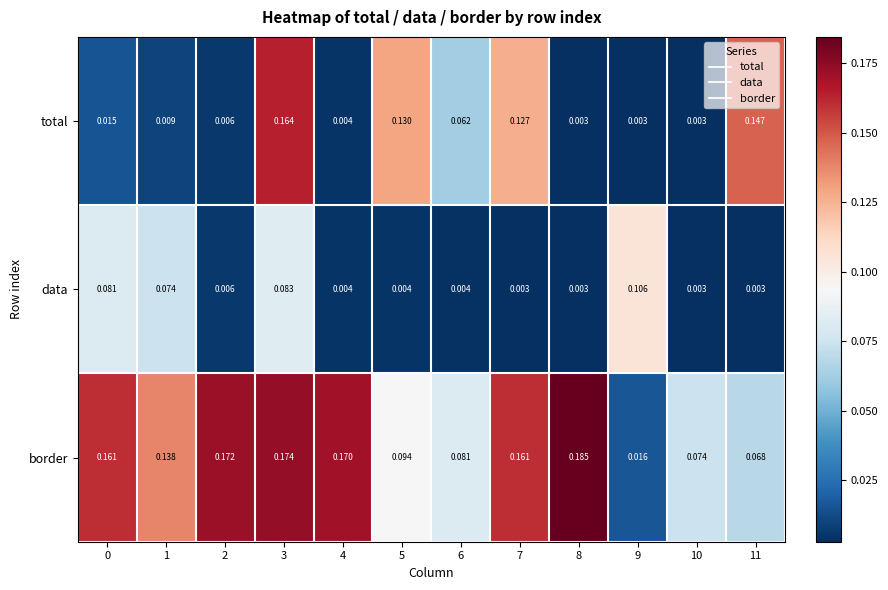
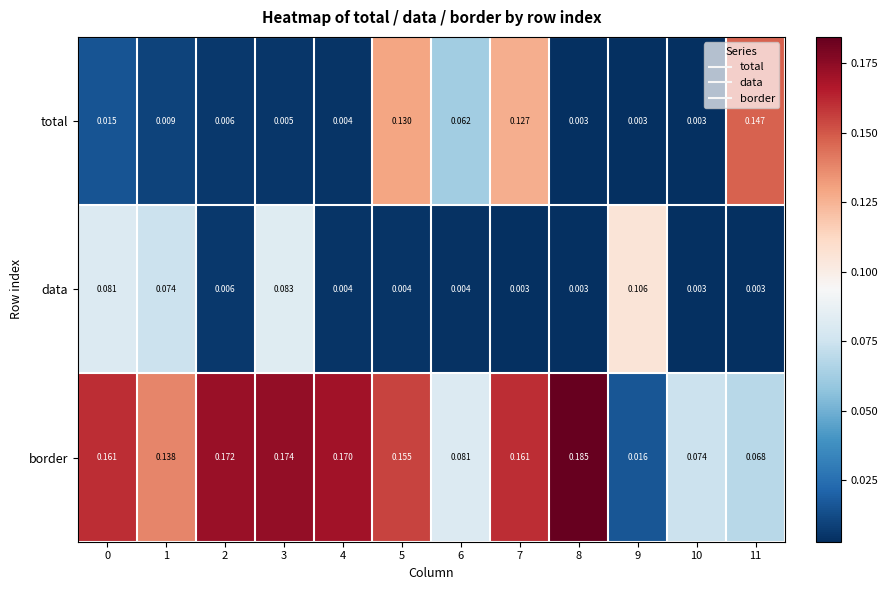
  {
    "total": {
      "0": 0.015,
      "1": 0.009,
      "2": 0.006,
-     "3": 0.164,
+     "3": 0.005,
      "4": 0.004,
      "5": 0.130,
      "6": 0.062,
      "7": 0.127,
      "8": 0.003,
      "9": 0.003,
      "10": 0.003,
      "11": 0.147
    },
    "data": {
      "0": 0.081,
      "1": 0.074,
      "2": 0.006,
      "3": 0.083,
      "4": 0.004,
      "5": 0.004,
      "6": 0.004,
      "7": 0.003,
      "8": 0.003,
      "9": 0.106,
      "10": 0.003,
      "11": 0.003
    },
    "border": {
      "0": 0.161,
      "1": 0.138,
      "2": 0.172,
      "3": 0.174,
      "4": 0.170,
-     "5": 0.094,
+     "5": 0.155,
      "6": 0.081,
      "7": 0.161,
      "8": 0.185,
      "9": 0.016,
      "10": 0.074,
      "11": 0.068
    }
  }
